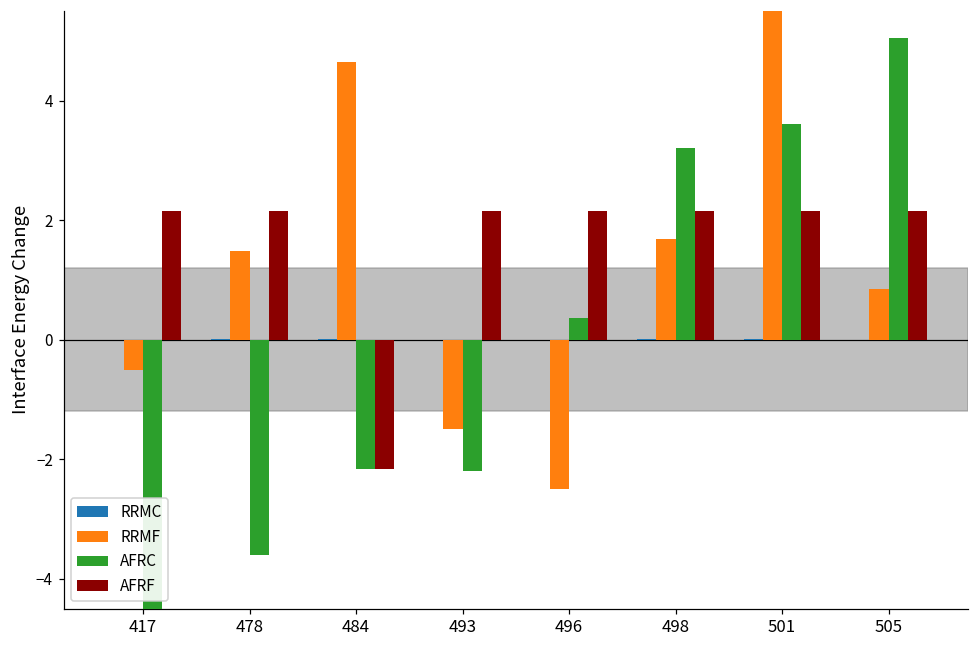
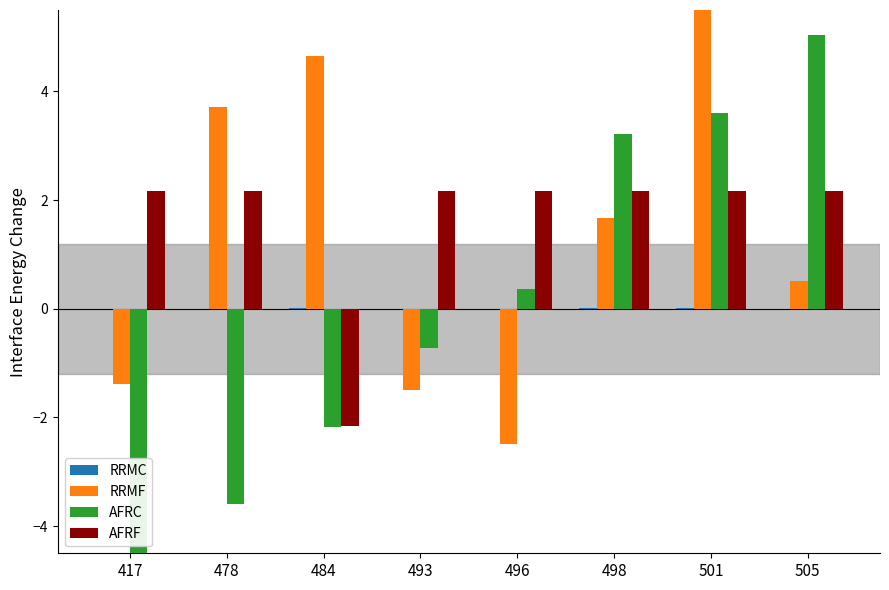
  {
    "RRMF": {
-     "417": -0.5,
-     "478": 1.5,
+     "417": -1.4,
+     "478": 3.7,
      "484": 4.6,
      "493": -1.5,
      "496": -2.5,
      "498": 1.7,
      "501": 5.5,
-     "505": 0.8
+     "505": 0.5
    },
    "AFRC": {
      "478": -3.6,
      "484": -2.2,
-     "493": -2.2,
+     "493": -0.7,
      "496": 0.4,
      "498": 3.2,
      "501": 3.6,
      "505": 5.0
    },
    "AFRF": {
      "417": 2.2,
      "478": 2.2,
      "484": -2.2,
      "493": 2.2,
      "496": 2.2,
      "498": 2.2,
      "501": 2.2,
      "505": 2.2
    }
  }
